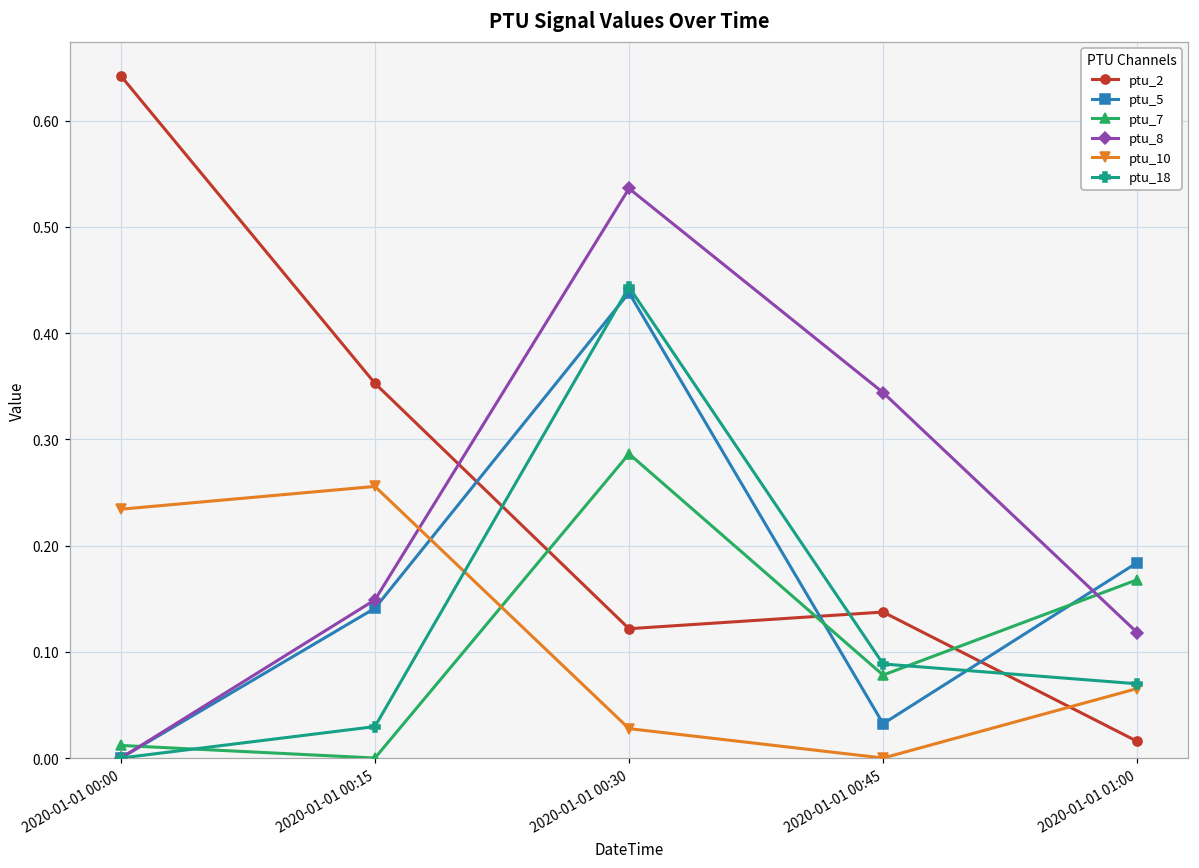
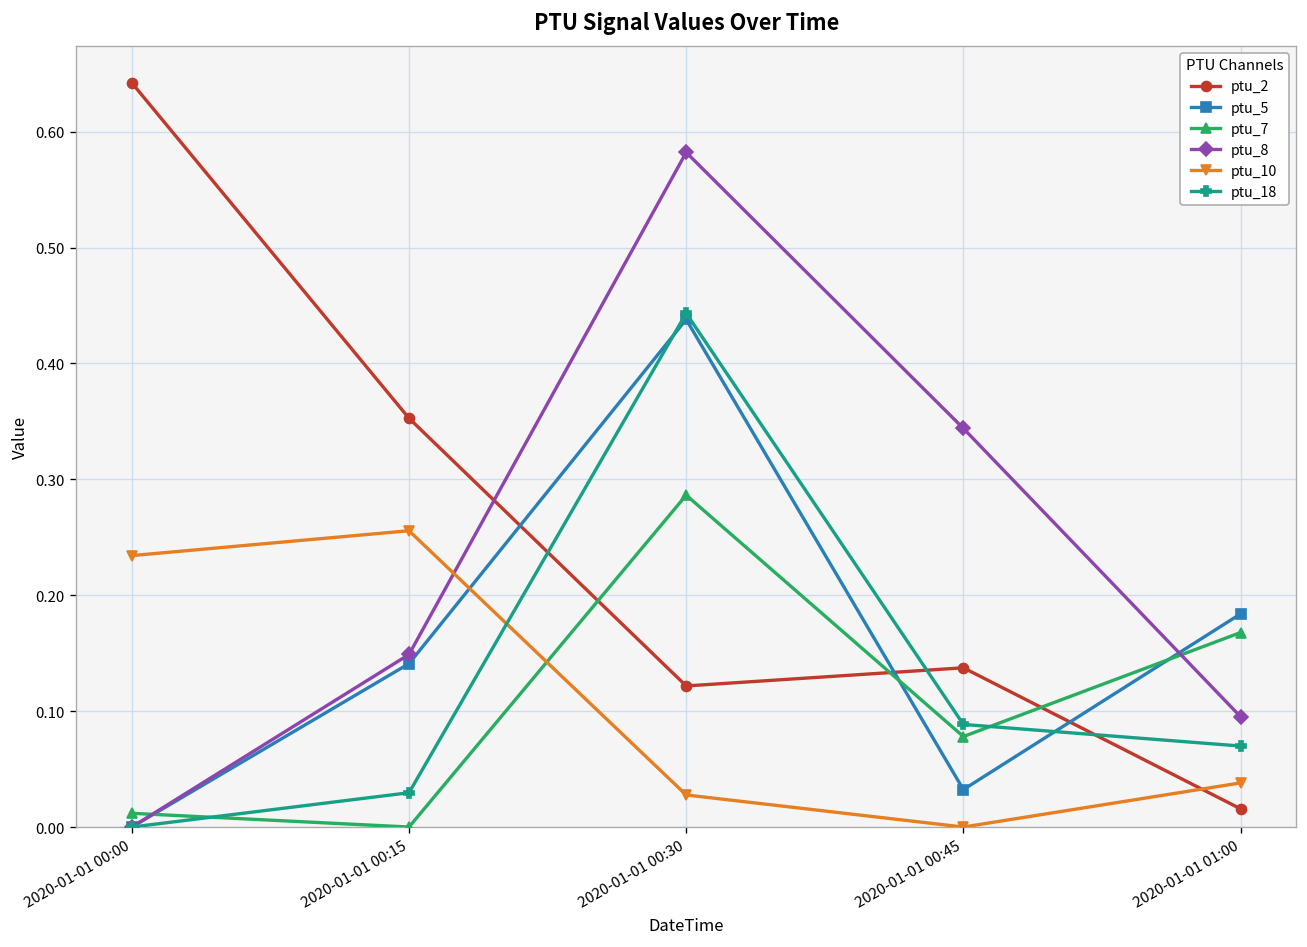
  {
    "ptu_2": {
      "2020-01-01 00:00": 0.64,
      "2020-01-01 00:15": 0.35,
      "2020-01-01 00:30": 0.12,
      "2020-01-01 00:45": 0.14,
      "2020-01-01 01:00": 0.02
    },
    "ptu_5": {
      "2020-01-01 00:15": 0.14,
      "2020-01-01 00:30": 0.44,
      "2020-01-01 00:45": 0.03,
      "2020-01-01 01:00": 0.18
    },
    "ptu_8": {
      "2020-01-01 00:15": 0.15,
-     "2020-01-01 00:30": 0.54,
+     "2020-01-01 00:30": 0.58,
      "2020-01-01 00:45": 0.34,
-     "2020-01-01 01:00": 0.12
+     "2020-01-01 01:00": 0.10
    },
    "ptu_10": {
      "2020-01-01 00:00": 0.23,
      "2020-01-01 00:15": 0.26,
      "2020-01-01 00:30": 0.03,
      "2020-01-01 00:45": 0.00,
-     "2020-01-01 01:00": 0.07
+     "2020-01-01 01:00": 0.04
    }
  }
